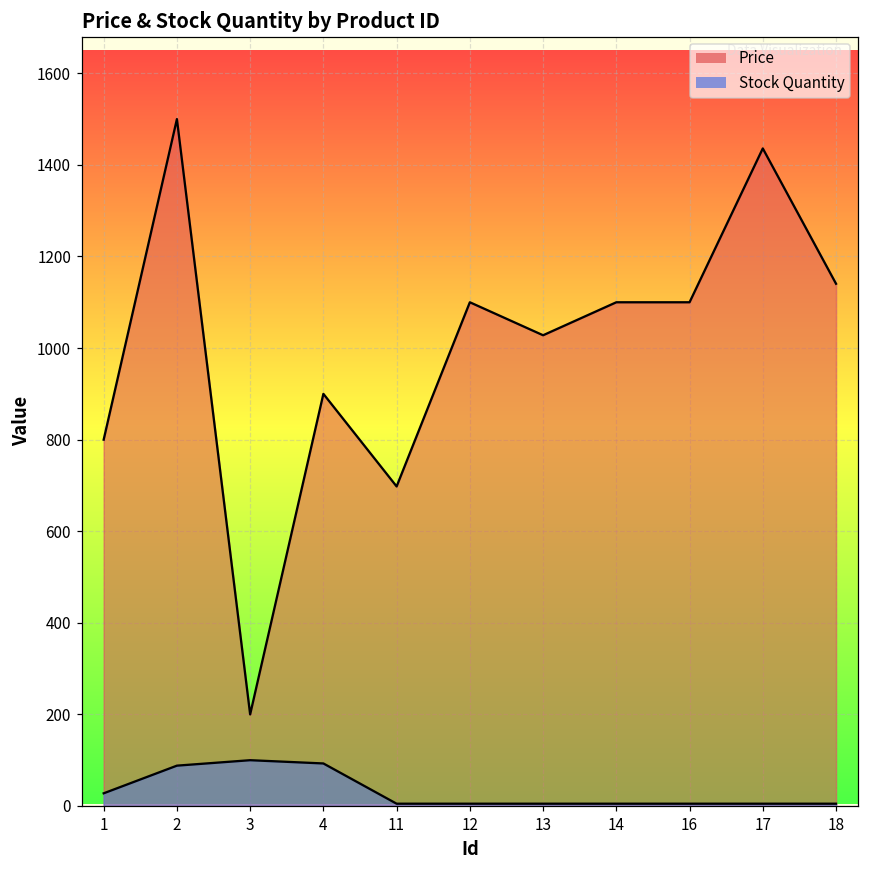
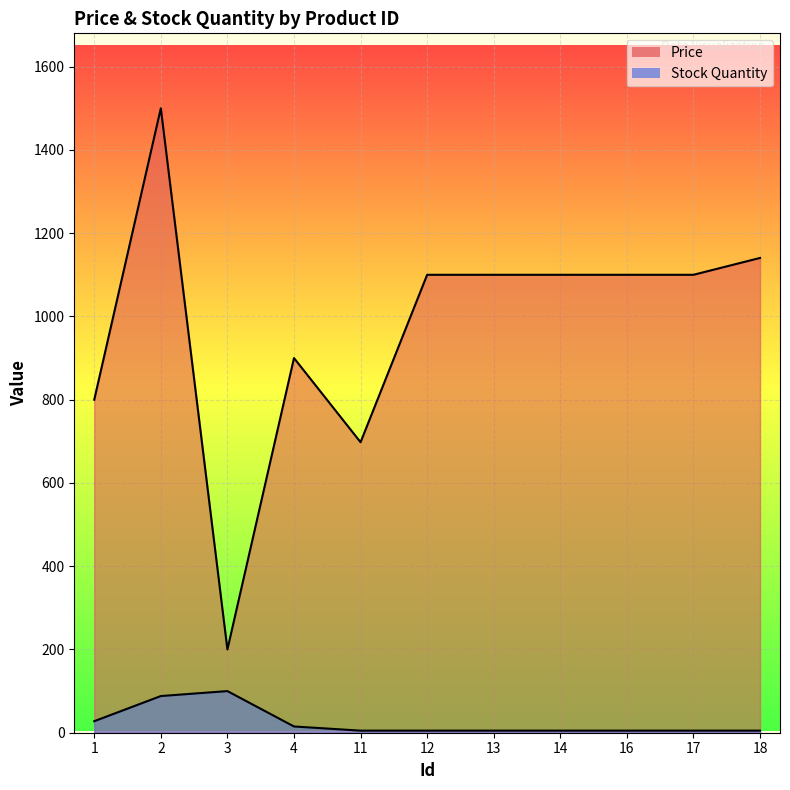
  {
    "Price": {
      "1": 800,
      "2": 1500,
      "3": 200,
      "4": 900,
      "11": 700,
      "12": 1100,
-     "13": 1030,
+     "13": 1100,
      "14": 1100,
      "16": 1100,
-     "17": 1440,
+     "17": 1100,
      "18": 1140
    },
    "Stock Quantity": {
      "1": 30,
      "2": 90,
      "3": 100,
-     "4": 90,
+     "4": 20,
      "11": 10,
      "12": 10,
      "13": 10,
      "14": 10,
      "16": 10,
      "17": 10,
      "18": 10
    }
  }
